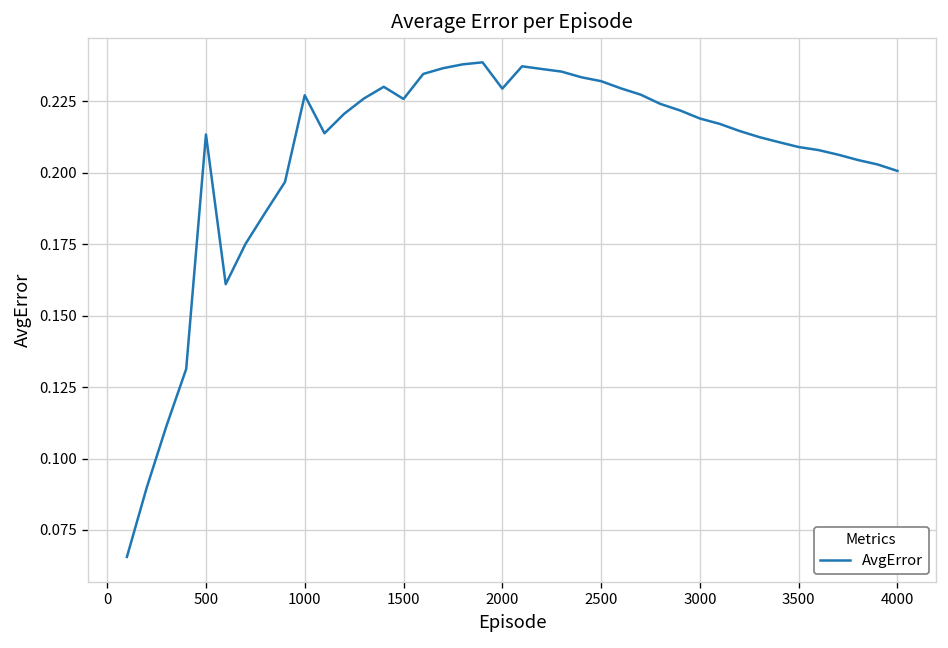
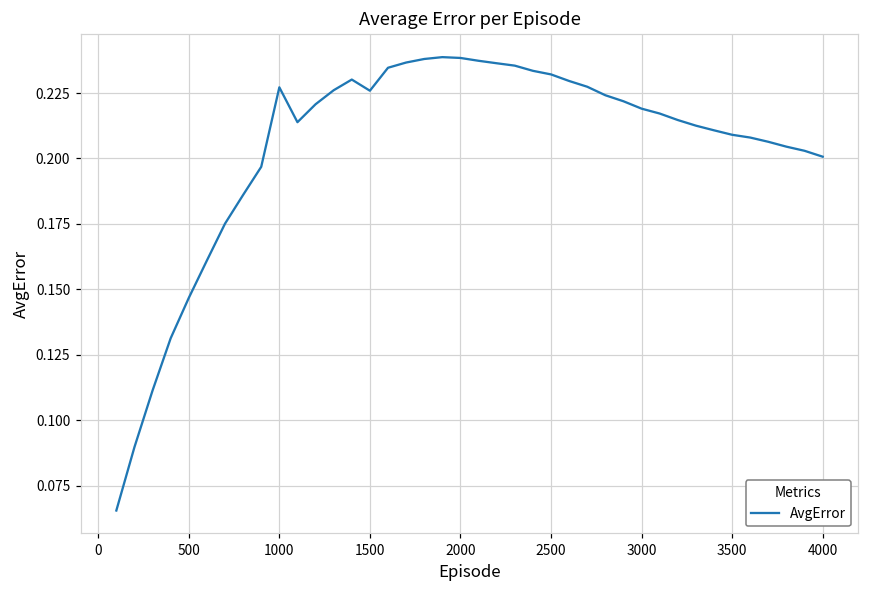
  {
-   "500": 0.213,
+   "500": 0.147,
    "1000": 0.227,
    "1500": 0.226,
-   "2000": 0.229,
+   "2000": 0.238,
    "2500": 0.232,
    "3000": 0.219,
    "3500": 0.209,
    "4000": 0.201
  }
